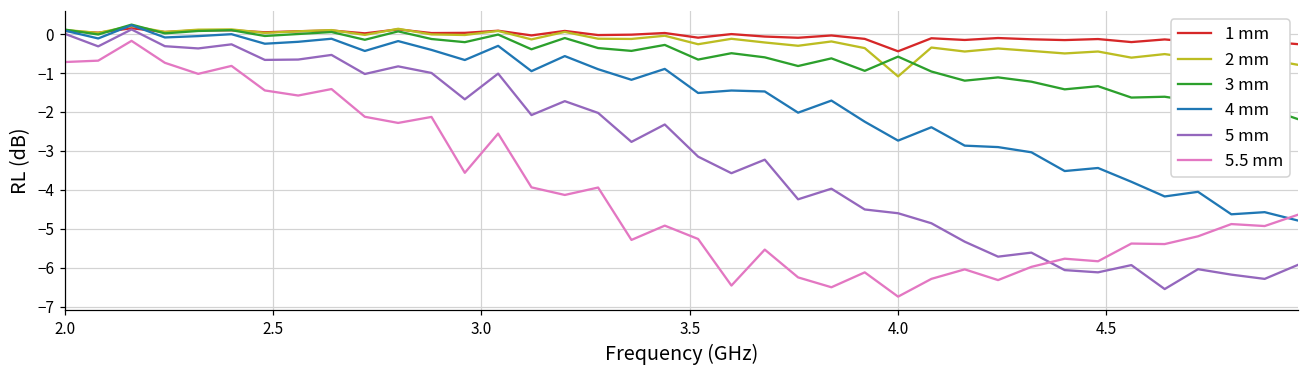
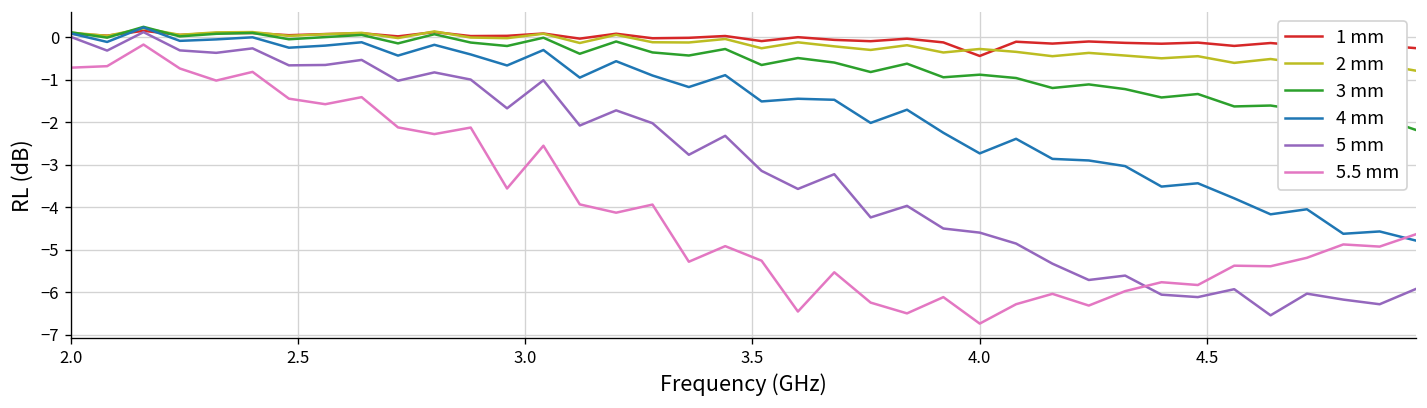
  {
    "1 mm": {
      "4.0": -0.4
    },
    "2 mm": {
-     "4.0": -1.1
+     "4.0": -0.3
    },
    "3 mm": {
-     "4.0": -0.6
+     "4.0": -0.9
    },
    "4 mm": {
      "4.0": -2.7
    },
    "5 mm": {
      "2.0": 0.0,
      "4.0": -4.6
    },
    "5.5 mm": {
      "2.0": -0.7,
      "4.0": -6.7
    }
  }
